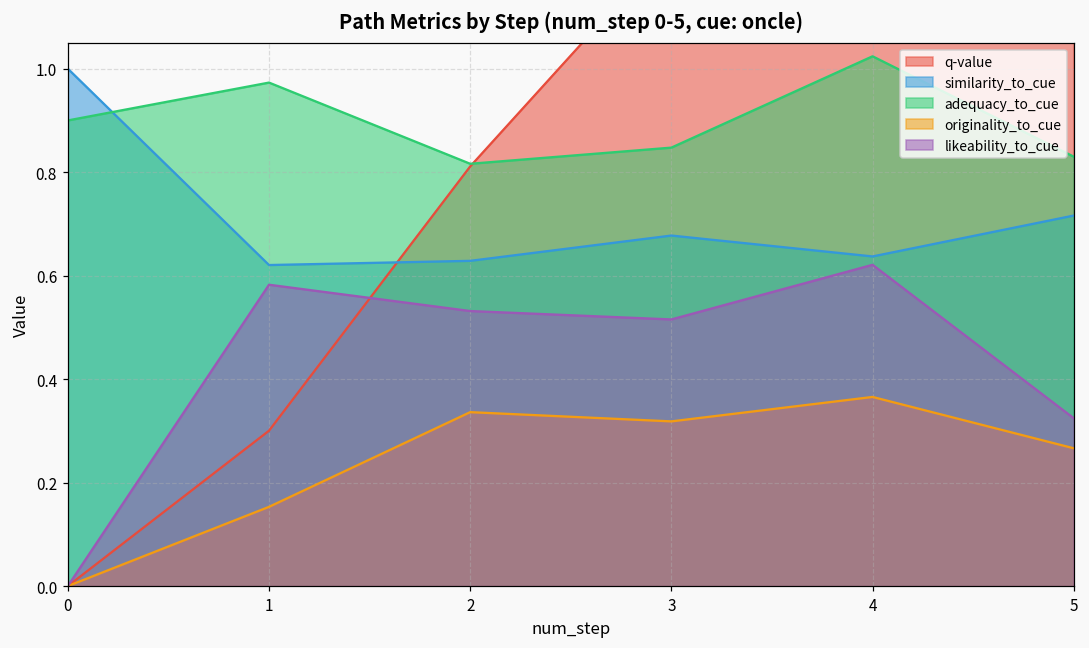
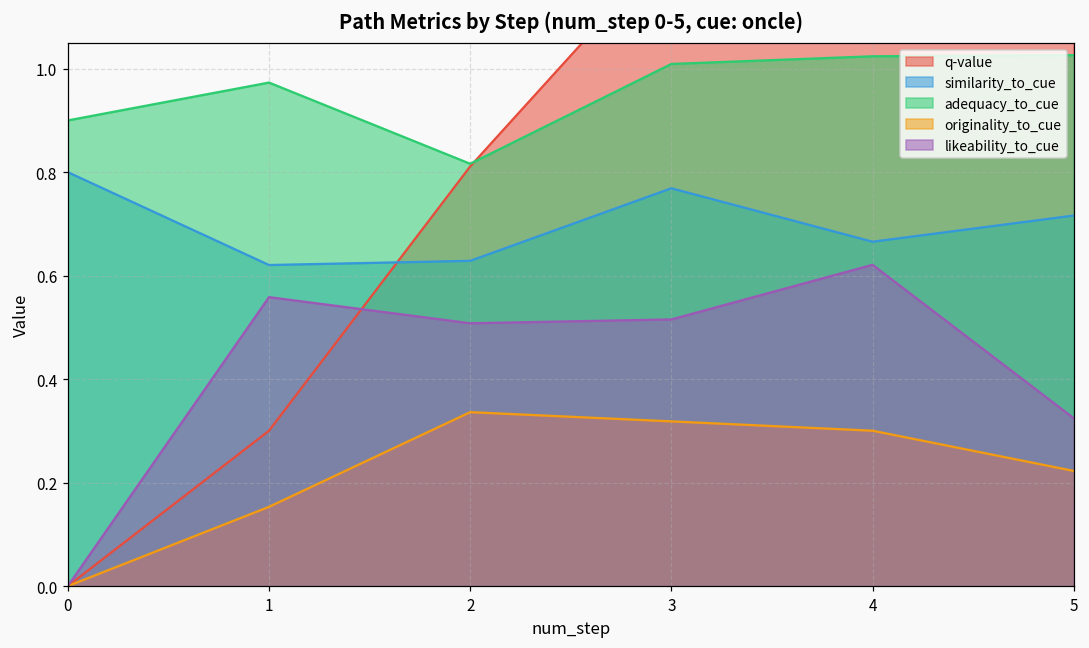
  {
    "q-value": {
      "1": 0.30
    },
    "similarity_to_cue": {
-     "0": 1.0,
+     "0": 0.8,
      "1": 0.62,
      "2": 0.63,
-     "3": 0.68,
-     "4": 0.64,
+     "3": 0.77,
+     "4": 0.67,
      "5": 0.72
    },
    "adequacy_to_cue": {
      "0": 0.90,
      "1": 0.97,
-     "3": 0.85,
+     "3": 1.01,
      "4": 1.02,
-     "5": 0.83
+     "5": 1.03
    },
    "originality_to_cue": {
      "1": 0.15,
      "2": 0.34,
      "3": 0.32,
-     "4": 0.37,
-     "5": 0.27
+     "4": 0.30,
+     "5": 0.22
    },
    "likeability_to_cue": {
-     "1": 0.58,
-     "2": 0.53,
+     "1": 0.56,
+     "2": 0.51,
      "3": 0.52,
      "4": 0.62,
      "5": 0.32
    }
  }
